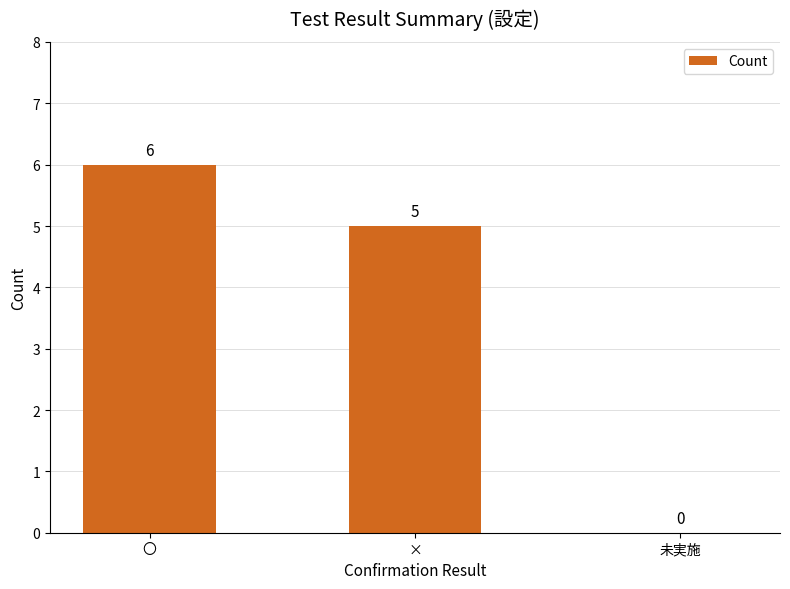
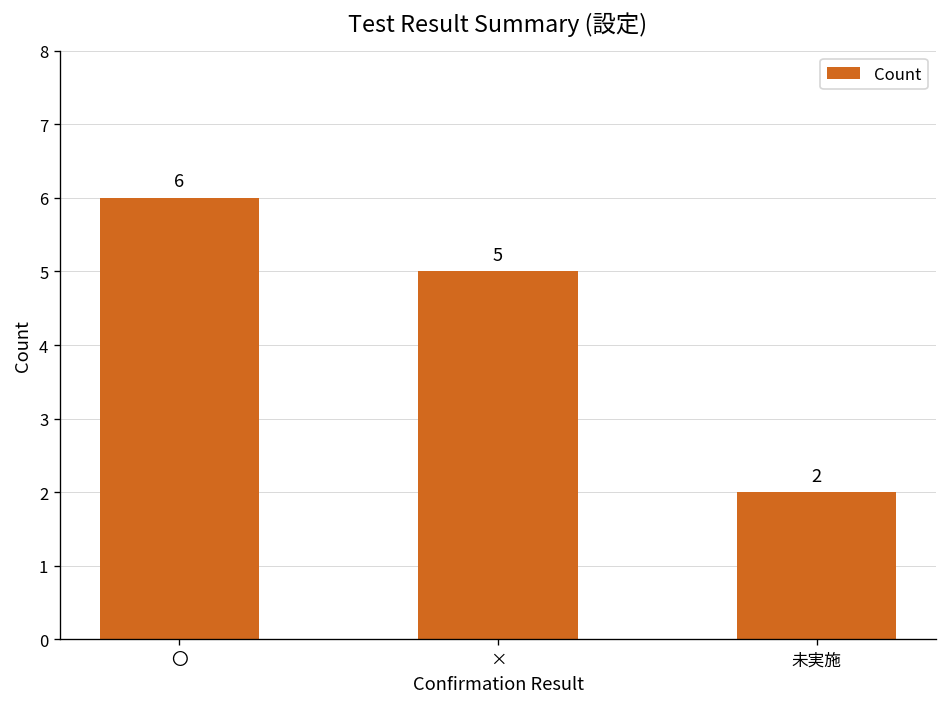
  {
    "〇": 6,
    "×": 5,
-   "未実施": 0
+   "未実施": 2
  }
